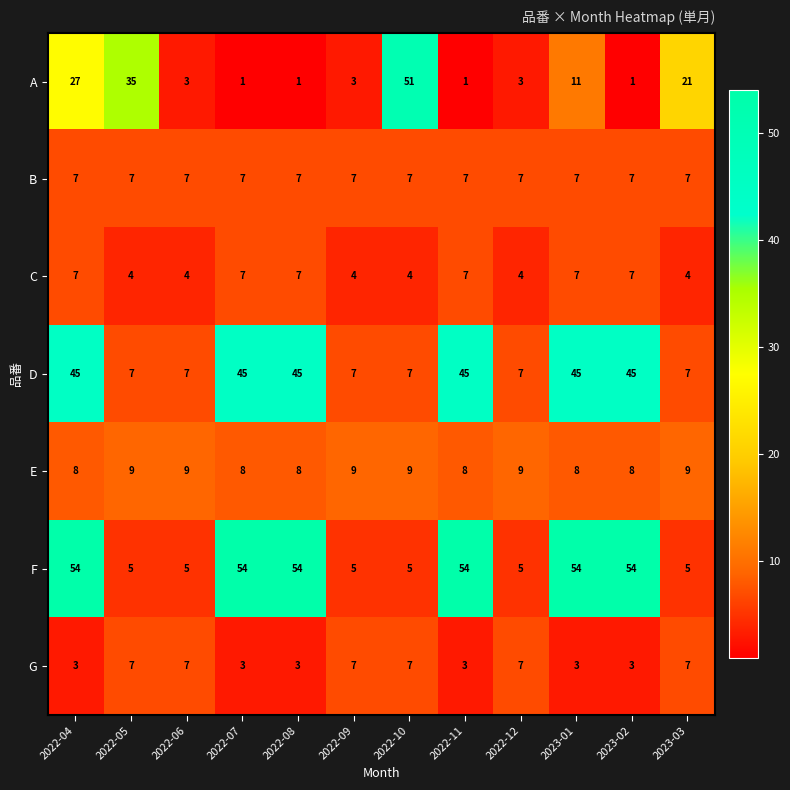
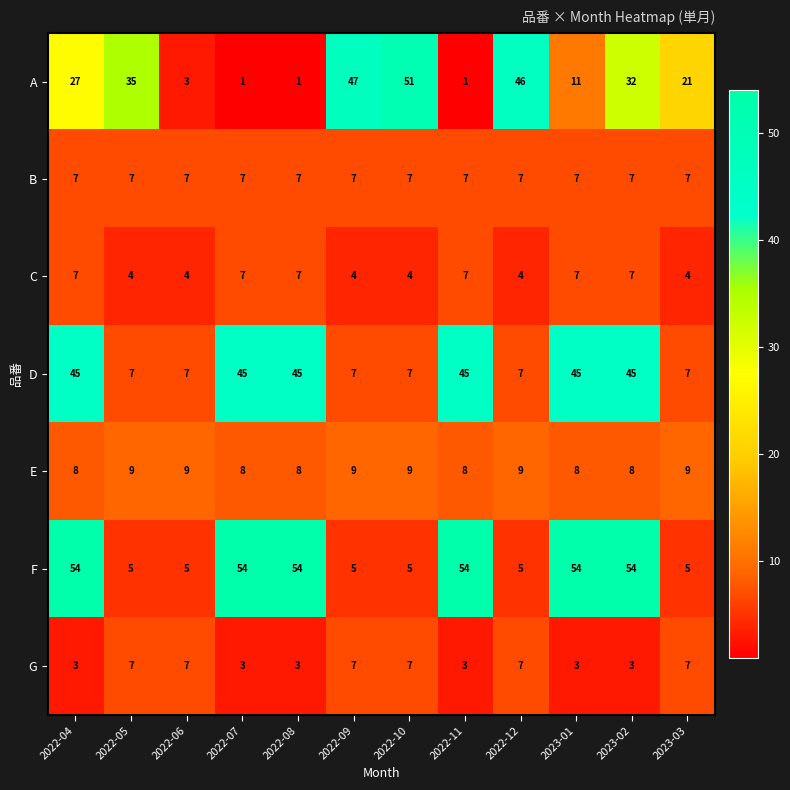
  {
    "A": {
      "2022-04": 27,
      "2022-05": 35,
      "2022-06": 3,
      "2022-07": 1,
      "2022-08": 1,
-     "2022-09": 3,
+     "2022-09": 47,
      "2022-10": 51,
      "2022-11": 1,
-     "2022-12": 3,
+     "2022-12": 46,
      "2023-01": 11,
-     "2023-02": 1,
+     "2023-02": 32,
      "2023-03": 21
    },
    "B": {
      "2022-04": 7,
      "2022-05": 7,
      "2022-06": 7,
      "2022-07": 7,
      "2022-08": 7,
      "2022-09": 7,
      "2022-10": 7,
      "2022-11": 7,
      "2022-12": 7,
      "2023-01": 7,
      "2023-02": 7,
      "2023-03": 7
    },
    "C": {
      "2022-04": 7,
      "2022-05": 4,
      "2022-06": 4,
      "2022-07": 7,
      "2022-08": 7,
      "2022-09": 4,
      "2022-10": 4,
      "2022-11": 7,
      "2022-12": 4,
      "2023-01": 7,
      "2023-02": 7,
      "2023-03": 4
    },
    "D": {
      "2022-04": 45,
      "2022-05": 7,
      "2022-06": 7,
      "2022-07": 45,
      "2022-08": 45,
      "2022-09": 7,
      "2022-10": 7,
      "2022-11": 45,
      "2022-12": 7,
      "2023-01": 45,
      "2023-02": 45,
      "2023-03": 7
    },
    "E": {
      "2022-04": 8,
      "2022-05": 9,
      "2022-06": 9,
      "2022-07": 8,
      "2022-08": 8,
      "2022-09": 9,
      "2022-10": 9,
      "2022-11": 8,
      "2022-12": 9,
      "2023-01": 8,
      "2023-02": 8,
      "2023-03": 9
    },
    "F": {
      "2022-04": 54,
      "2022-05": 5,
      "2022-06": 5,
      "2022-07": 54,
      "2022-08": 54,
      "2022-09": 5,
      "2022-10": 5,
      "2022-11": 54,
      "2022-12": 5,
      "2023-01": 54,
      "2023-02": 54,
      "2023-03": 5
    },
    "G": {
      "2022-04": 3,
      "2022-05": 7,
      "2022-06": 7,
      "2022-07": 3,
      "2022-08": 3,
      "2022-09": 7,
      "2022-10": 7,
      "2022-11": 3,
      "2022-12": 7,
      "2023-01": 3,
      "2023-02": 3,
      "2023-03": 7
    }
  }
